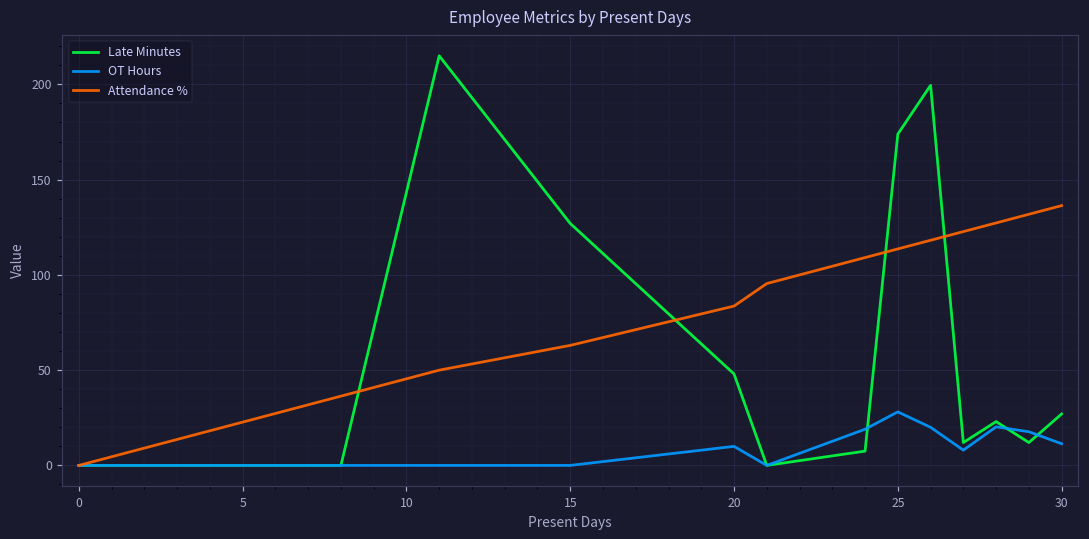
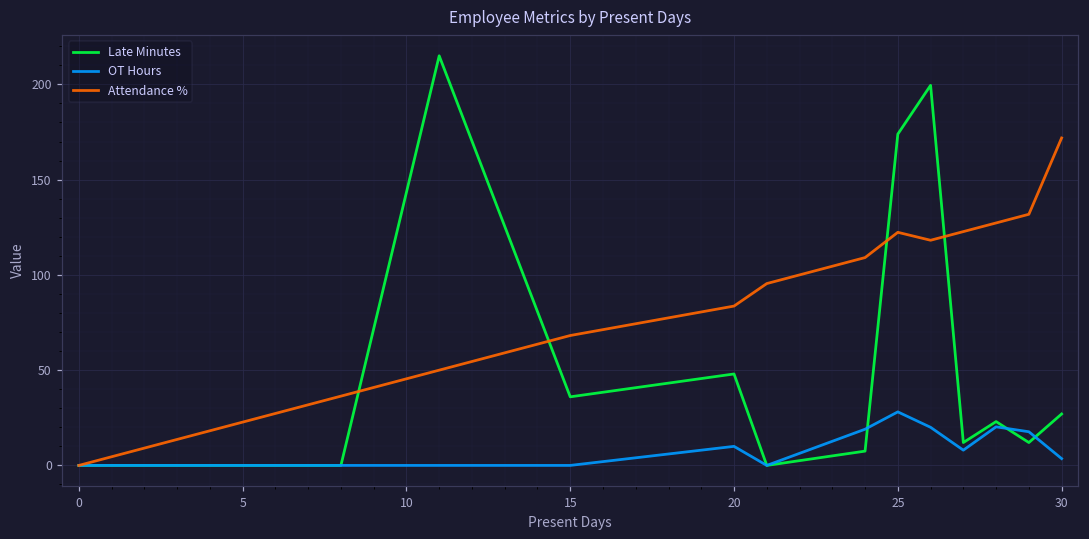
  {
    "Late Minutes": {
-     "15": 127,
+     "15": 36,
      "20": 48,
      "25": 174,
      "30": 27
    },
    "OT Hours": {
      "15": 0,
      "20": 10,
      "25": 28,
-     "30": 11
+     "30": 4
    },
    "Attendance %": {
-     "15": 63,
+     "15": 68,
      "20": 84,
-     "25": 114,
-     "30": 136
+     "25": 122,
+     "30": 172
    }
  }
